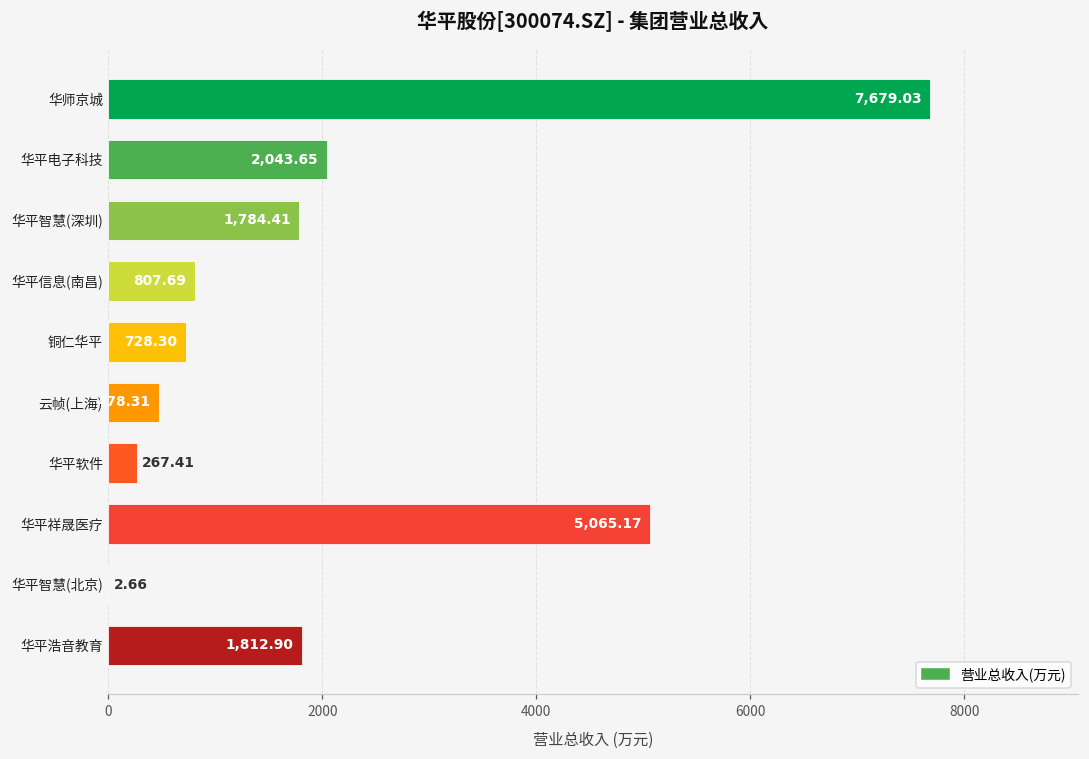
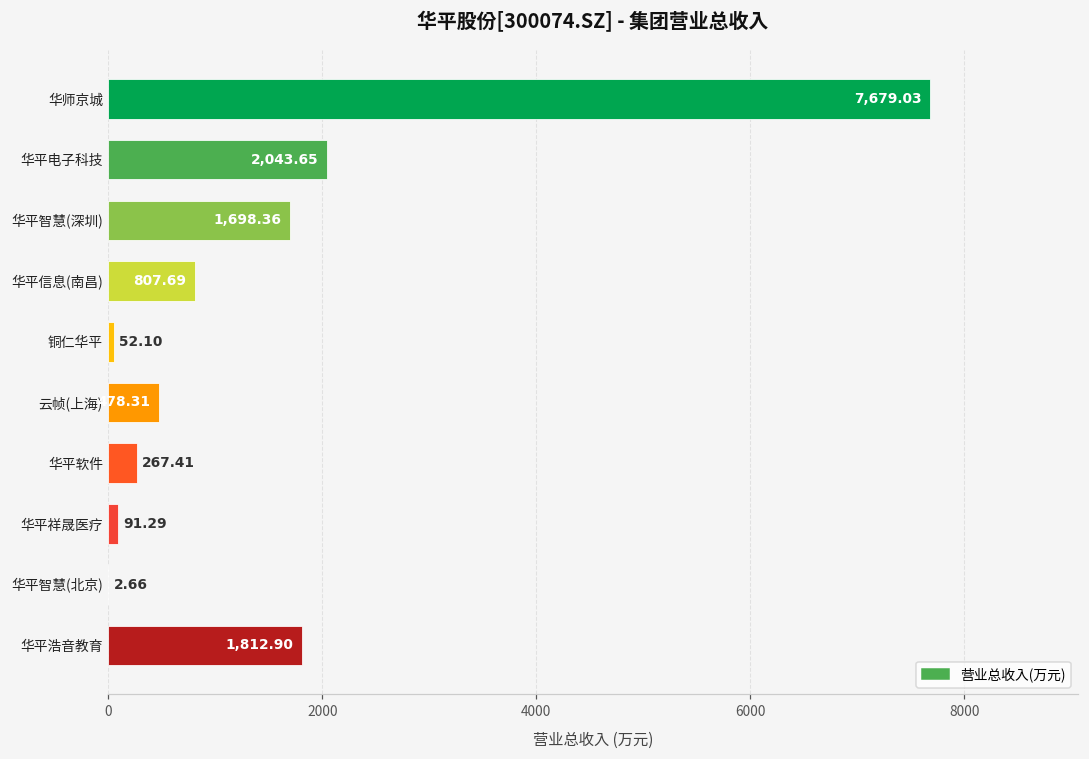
  {
    "华师京城": "7,679.03",
    "华平电子科技": "2,043.65",
-   "华平智慧(深圳)": "1,784.41",
+   "华平智慧(深圳)": "1,698.36",
    "华平信息(南昌)": "807.69",
-   "铜仁华平": "728.30",
+   "铜仁华平": "52.10",
    "云帧(上海)": "478.31",
    "华平软件": "267.41",
-   "华平祥晟医疗": "5,065.17",
+   "华平祥晟医疗": "91.29",
    "华平智慧(北京)": "2.66",
    "华平浩音教育": "1,812.90"
  }
